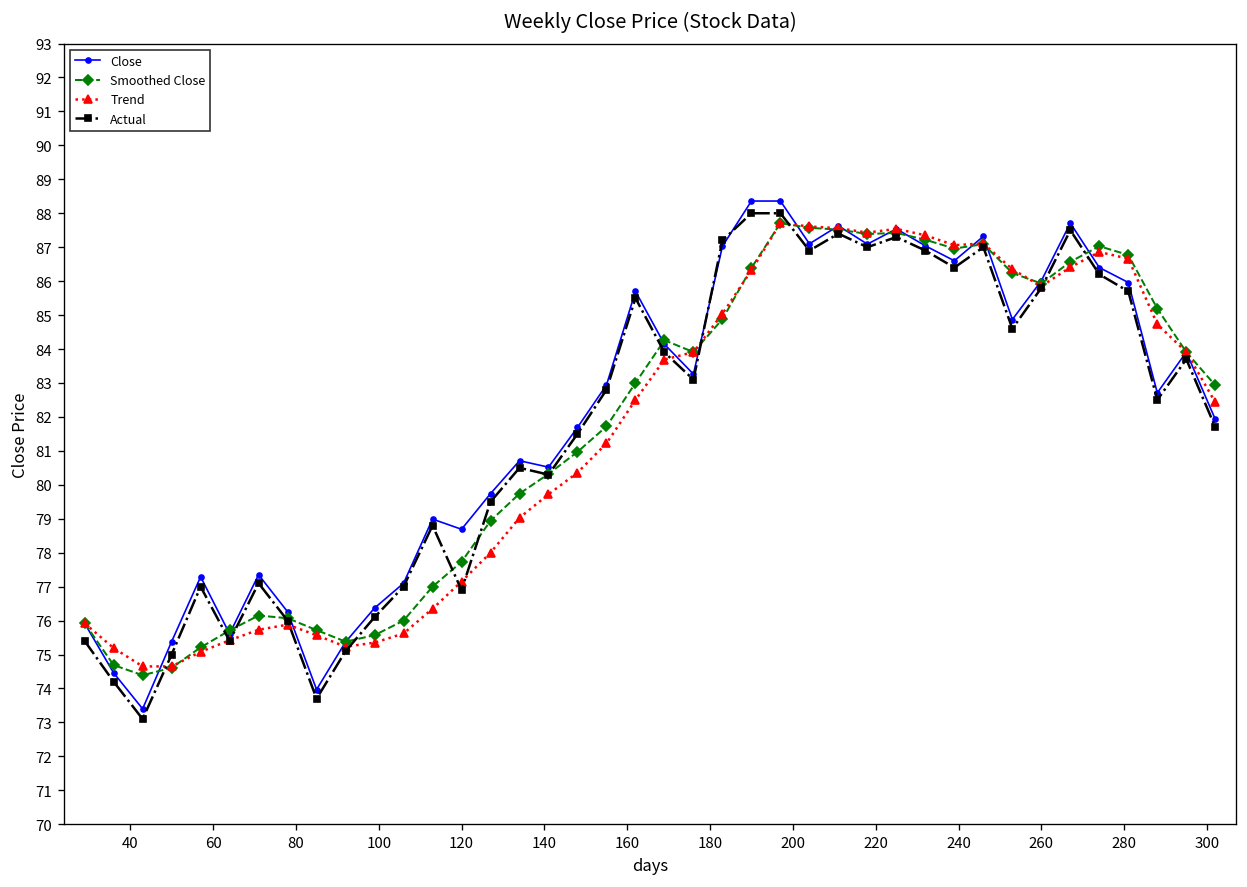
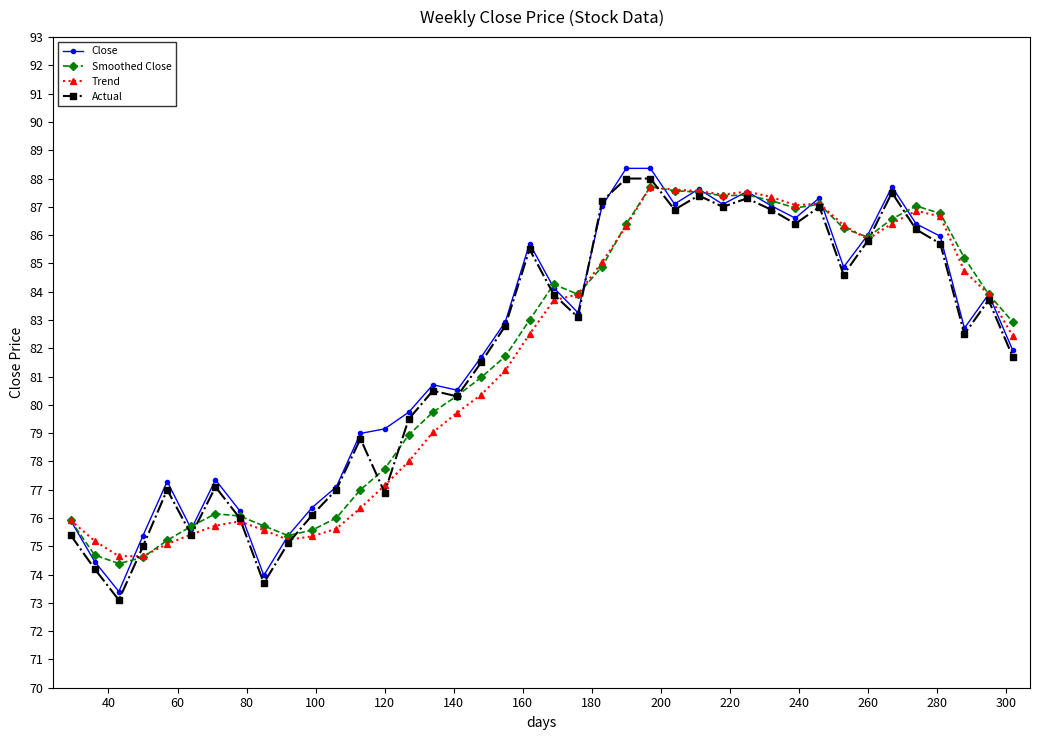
  {
    "Close": {
-     "120": 78.7
+     "120": 79.2
    },
    "Smoothed Close": {
      "120": 77.7
    },
    "Trend": {
      "120": 77.2
    },
    "Actual": {
      "120": 76.9
    }
  }
